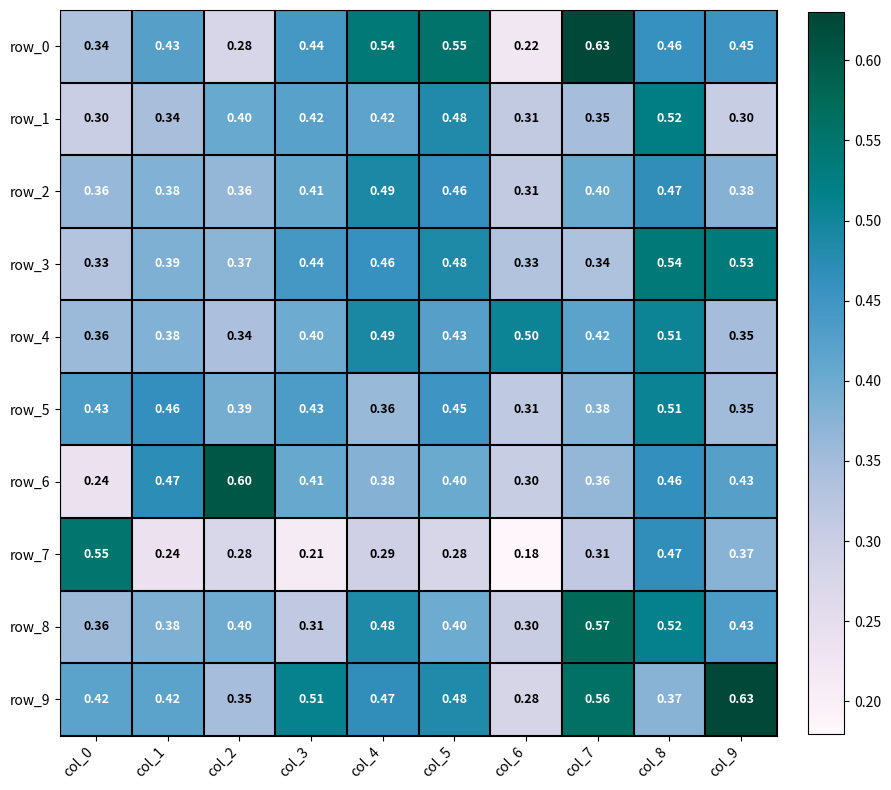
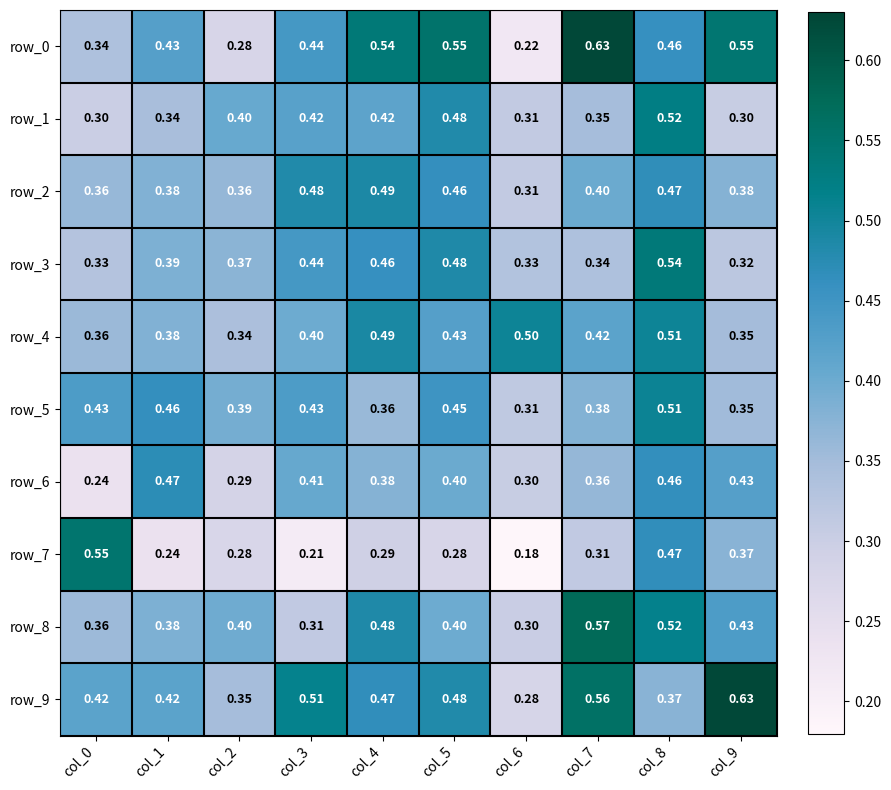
  {
    "row_0": {
      "col_0": 0.34,
      "col_1": 0.43,
      "col_2": 0.28,
      "col_3": 0.44,
      "col_4": 0.54,
      "col_5": 0.55,
      "col_6": 0.22,
      "col_7": 0.63,
      "col_8": 0.46,
-     "col_9": 0.45
+     "col_9": 0.55
    },
    "row_1": {
      "col_0": 0.30,
      "col_1": 0.34,
      "col_2": 0.40,
      "col_3": 0.42,
      "col_4": 0.42,
      "col_5": 0.48,
      "col_6": 0.31,
      "col_7": 0.35,
      "col_8": 0.52,
      "col_9": 0.30
    },
    "row_2": {
      "col_0": 0.36,
      "col_1": 0.38,
      "col_2": 0.36,
-     "col_3": 0.41,
+     "col_3": 0.48,
      "col_4": 0.49,
      "col_5": 0.46,
      "col_6": 0.31,
      "col_7": 0.40,
      "col_8": 0.47,
      "col_9": 0.38
    },
    "row_3": {
      "col_0": 0.33,
      "col_1": 0.39,
      "col_2": 0.37,
      "col_3": 0.44,
      "col_4": 0.46,
      "col_5": 0.48,
      "col_6": 0.33,
      "col_7": 0.34,
      "col_8": 0.54,
-     "col_9": 0.53
+     "col_9": 0.32
    },
    "row_4": {
      "col_0": 0.36,
      "col_1": 0.38,
      "col_2": 0.34,
      "col_3": 0.40,
      "col_4": 0.49,
      "col_5": 0.43,
      "col_6": 0.50,
      "col_7": 0.42,
      "col_8": 0.51,
      "col_9": 0.35
    },
    "row_5": {
      "col_0": 0.43,
      "col_1": 0.46,
      "col_2": 0.39,
      "col_3": 0.43,
      "col_4": 0.36,
      "col_5": 0.45,
      "col_6": 0.31,
      "col_7": 0.38,
      "col_8": 0.51,
      "col_9": 0.35
    },
    "row_6": {
      "col_0": 0.24,
      "col_1": 0.47,
-     "col_2": 0.60,
+     "col_2": 0.29,
      "col_3": 0.41,
      "col_4": 0.38,
      "col_5": 0.40,
      "col_6": 0.30,
      "col_7": 0.36,
      "col_8": 0.46,
      "col_9": 0.43
    },
    "row_7": {
      "col_0": 0.55,
      "col_1": 0.24,
      "col_2": 0.28,
      "col_3": 0.21,
      "col_4": 0.29,
      "col_5": 0.28,
      "col_6": 0.18,
      "col_7": 0.31,
      "col_8": 0.47,
      "col_9": 0.37
    },
    "row_8": {
      "col_0": 0.36,
      "col_1": 0.38,
      "col_2": 0.40,
      "col_3": 0.31,
      "col_4": 0.48,
      "col_5": 0.40,
      "col_6": 0.30,
      "col_7": 0.57,
      "col_8": 0.52,
      "col_9": 0.43
    },
    "row_9": {
      "col_0": 0.42,
      "col_1": 0.42,
      "col_2": 0.35,
      "col_3": 0.51,
      "col_4": 0.47,
      "col_5": 0.48,
      "col_6": 0.28,
      "col_7": 0.56,
      "col_8": 0.37,
      "col_9": 0.63
    }
  }
